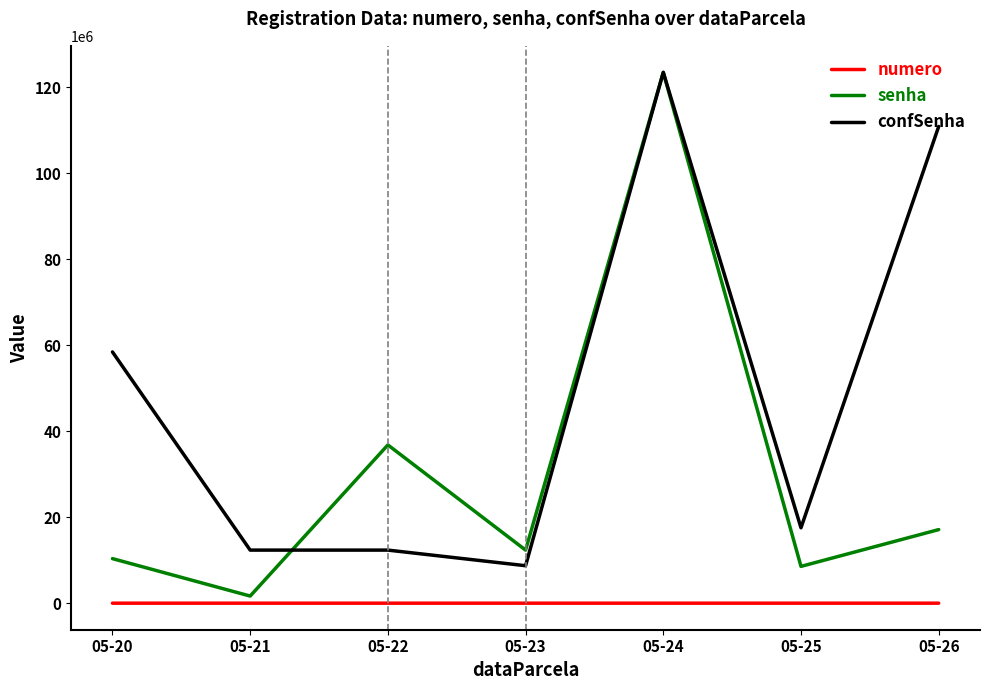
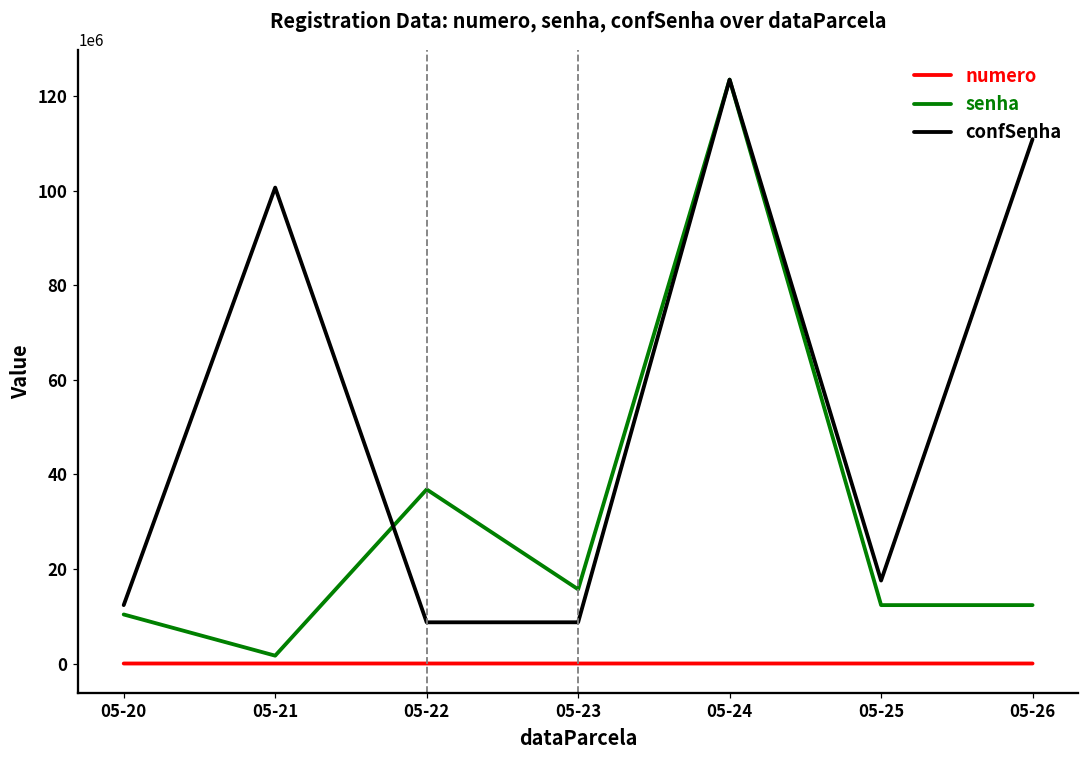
  {
    "numero": {
      "05-20": 0,
      "05-21": 0,
      "05-22": 0,
      "05-23": 0,
      "05-24": 0,
      "05-25": 0,
      "05-26": 0
    },
    "senha": {
      "05-20": 10000000,
      "05-21": 2000000,
      "05-22": 37000000,
-     "05-23": 12000000,
-     "05-25": 9000000,
-     "05-26": 17000000
+     "05-23": 16000000,
+     "05-25": 12000000,
+     "05-26": 12000000
    },
    "confSenha": {
-     "05-20": 58000000,
-     "05-21": 12000000,
-     "05-22": 12000000,
+     "05-20": 12000000,
+     "05-21": 101000000,
+     "05-22": 9000000,
      "05-23": 9000000,
      "05-25": 18000000,
      "05-26": 111000000
    }
  }
